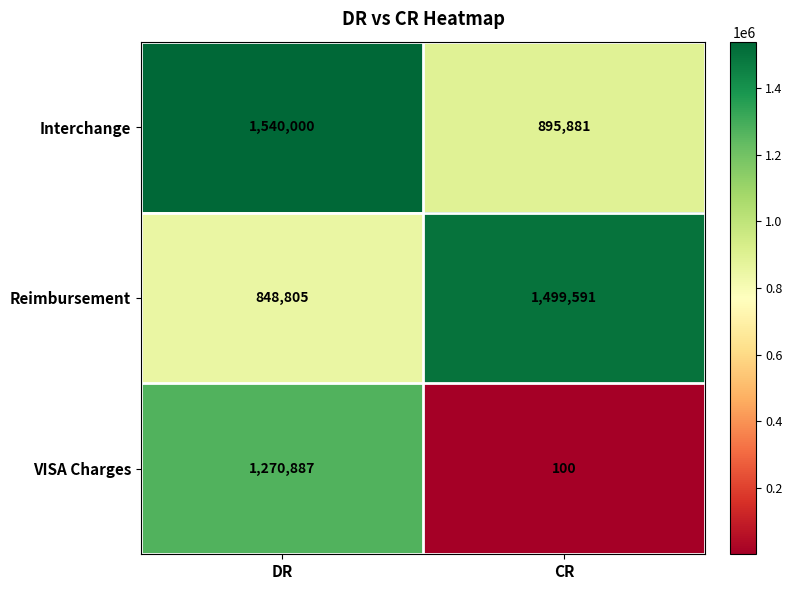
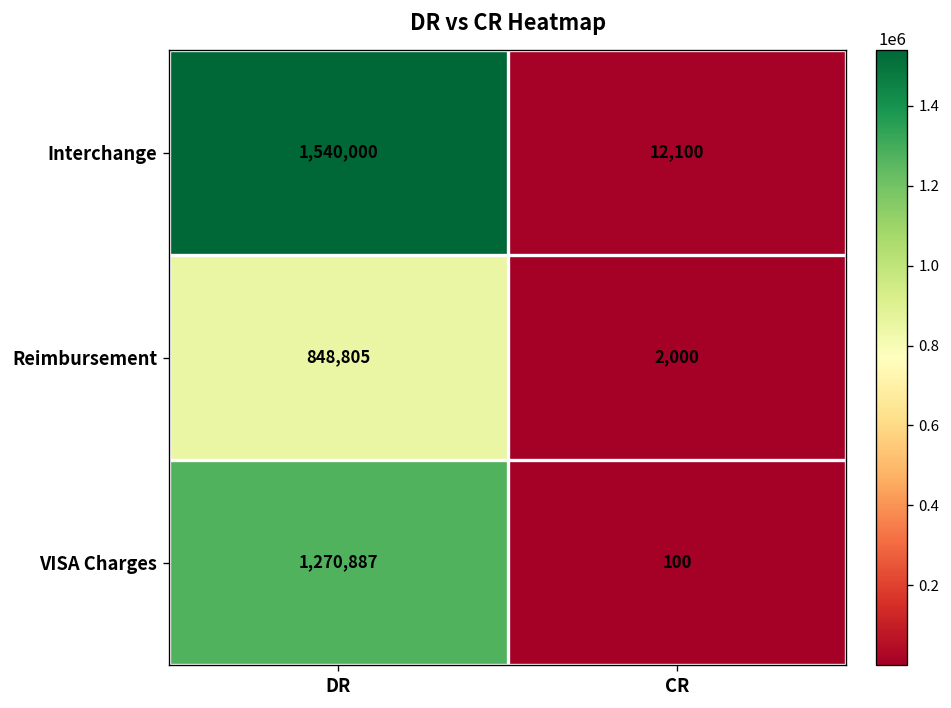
  {
    "Interchange": {
      "DR": "1,540,000",
-     "CR": "895,881"
+     "CR": "12,100"
    },
    "Reimbursement": {
      "DR": "848,805",
-     "CR": "1,499,591"
+     "CR": "2,000"
    },
    "VISA Charges": {
      "DR": "1,270,887",
      "CR": "100"
    }
  }
